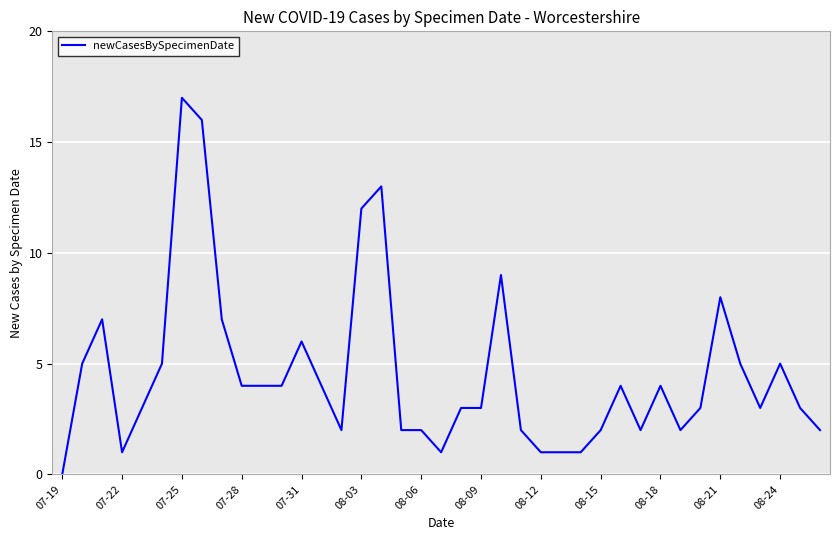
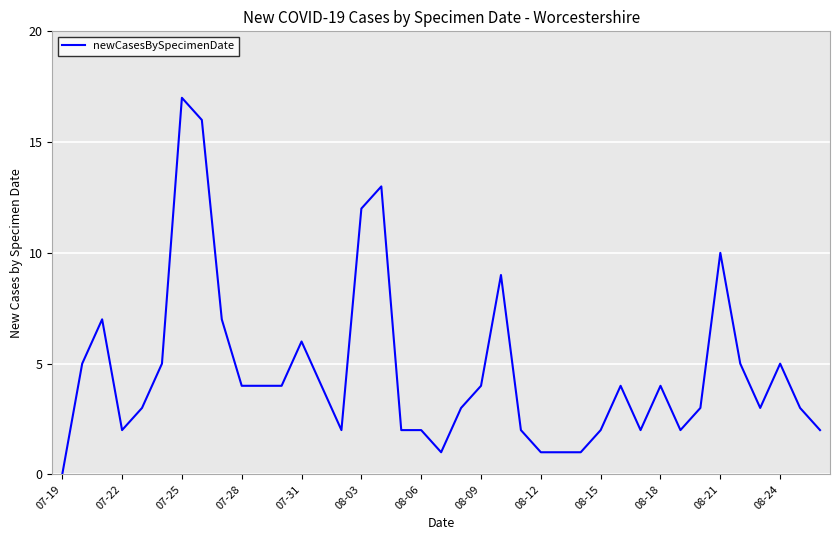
  {
    "07-19": 0,
-   "07-22": 1,
+   "07-22": 2,
    "07-25": 17,
    "07-28": 4,
    "07-31": 6,
    "08-03": 12,
    "08-06": 2,
-   "08-09": 3,
+   "08-09": 4,
    "08-12": 1,
    "08-15": 2,
    "08-18": 4,
-   "08-21": 8,
+   "08-21": 10,
    "08-24": 5
  }
